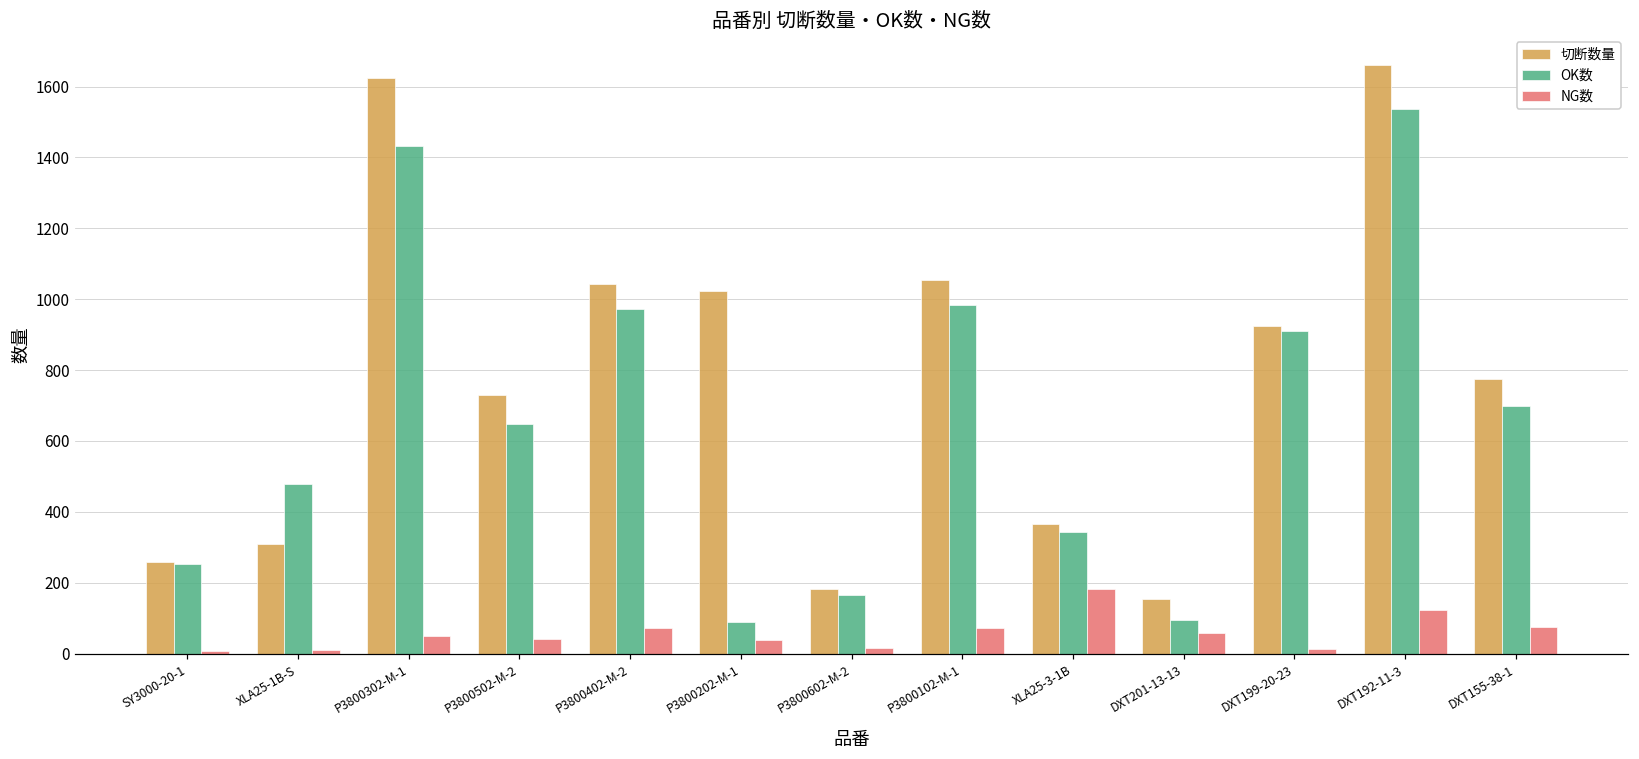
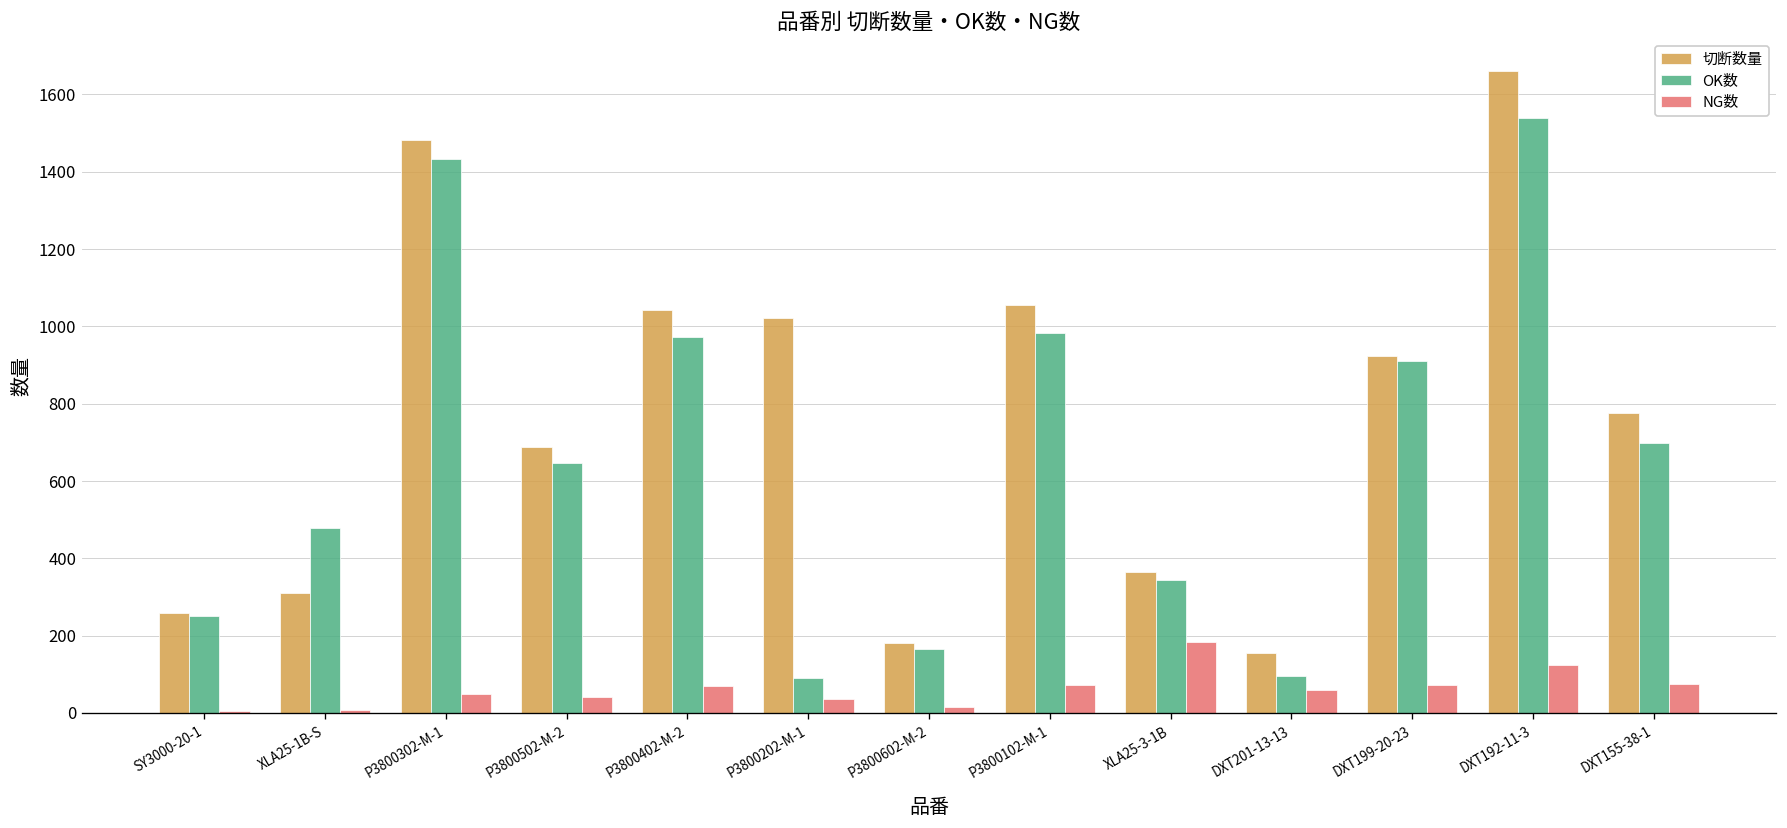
  {
    "切断数量": {
      "SY3000-20-1": 260,
      "XLA25-1B-S": 310,
-     "P3800302-M-1": 1620,
-     "P3800502-M-2": 730,
+     "P3800302-M-1": 1480,
+     "P3800502-M-2": 690,
      "P3800402-M-2": 1040,
      "P3800202-M-1": 1020,
      "P3800602-M-2": 180,
      "P3800102-M-1": 1060,
      "XLA25-3-1B": 370,
      "DXT201-13-13": 150,
      "DXT199-20-23": 920,
      "DXT192-11-3": 1660,
      "DXT155-38-1": 780
    },
    "OK数": {
      "SY3000-20-1": 250,
      "XLA25-1B-S": 480,
      "P3800302-M-1": 1430,
      "P3800502-M-2": 650,
      "P3800402-M-2": 970,
      "P3800202-M-1": 90,
      "P3800602-M-2": 170,
      "P3800102-M-1": 980,
      "XLA25-3-1B": 340,
      "DXT201-13-13": 100,
      "DXT199-20-23": 910,
      "DXT192-11-3": 1540,
      "DXT155-38-1": 700
    },
    "NG数": {
      "XLA25-1B-S": 10,
      "P3800302-M-1": 50,
      "P3800502-M-2": 40,
      "P3800402-M-2": 70,
      "P3800202-M-1": 40,
      "P3800602-M-2": 20,
      "P3800102-M-1": 70,
      "XLA25-3-1B": 180,
      "DXT201-13-13": 60,
-     "DXT199-20-23": 10,
+     "DXT199-20-23": 70,
      "DXT192-11-3": 120,
      "DXT155-38-1": 80
    }
  }
